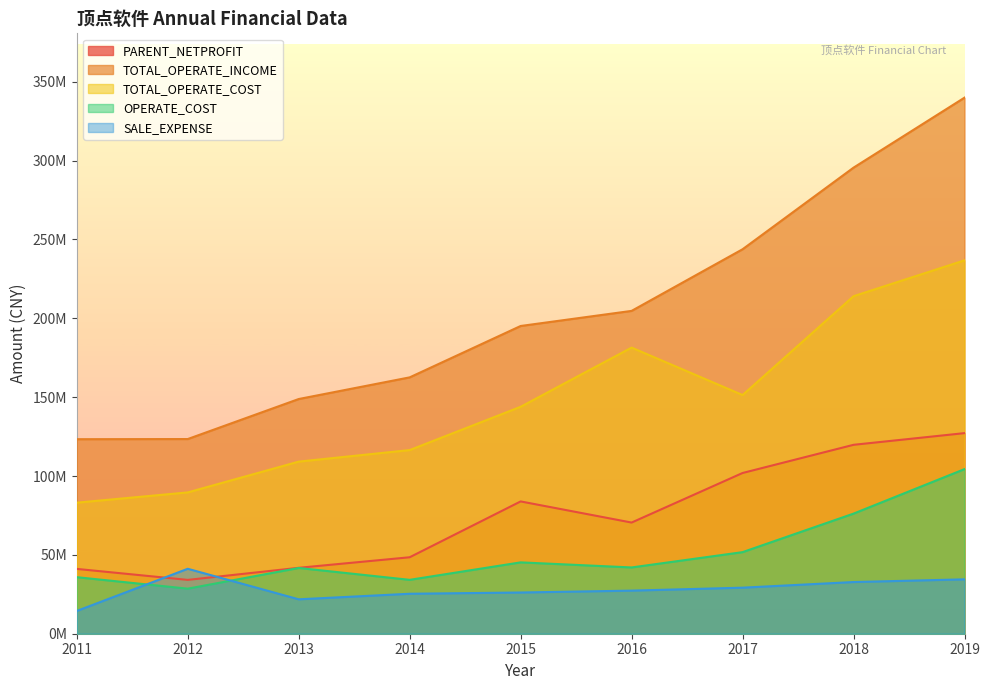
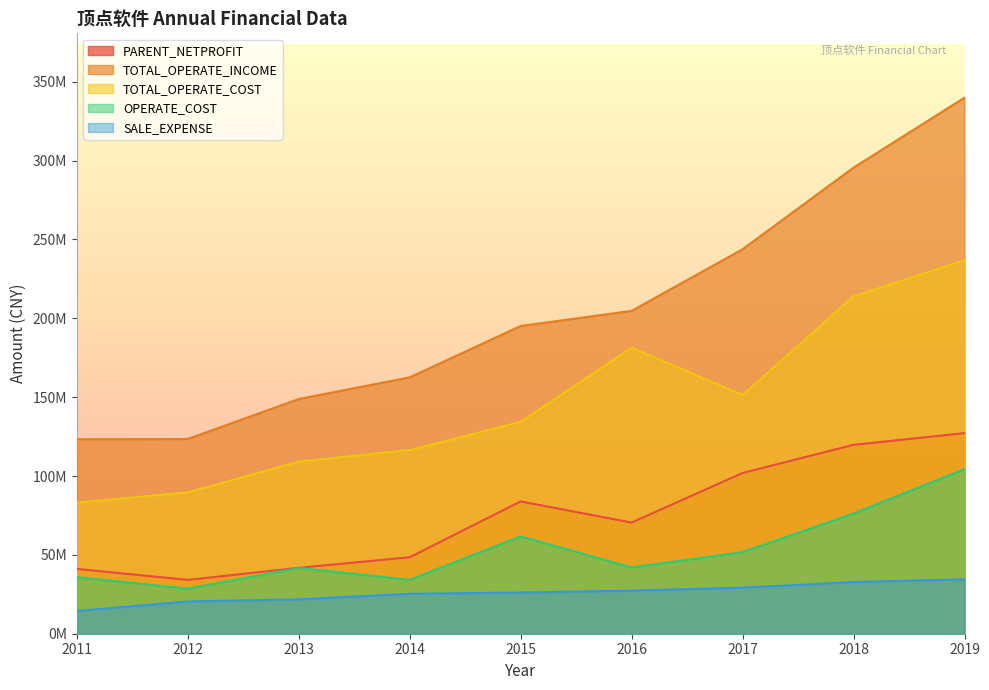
  {
    "TOTAL_OPERATE_COST": {
      "2011": 83000000,
      "2012": 90000000,
      "2013": 109000000,
      "2014": 116000000,
-     "2015": 144000000,
+     "2015": 134000000,
      "2016": 181000000,
      "2017": 151000000,
      "2018": 214000000,
      "2019": 237000000
    },
    "OPERATE_COST": {
      "2011": 36000000,
      "2012": 29000000,
      "2014": 34000000,
-     "2015": 45000000,
+     "2015": 62000000,
      "2016": 42000000,
      "2017": 52000000,
      "2018": 76000000,
      "2019": 104000000
    },
    "SALE_EXPENSE": {
      "2011": 14000000,
-     "2012": 41000000,
+     "2012": 20000000,
      "2013": 22000000,
      "2014": 25000000,
      "2015": 26000000,
      "2016": 27000000,
      "2017": 29000000,
      "2018": 33000000,
      "2019": 34000000
    }
  }
